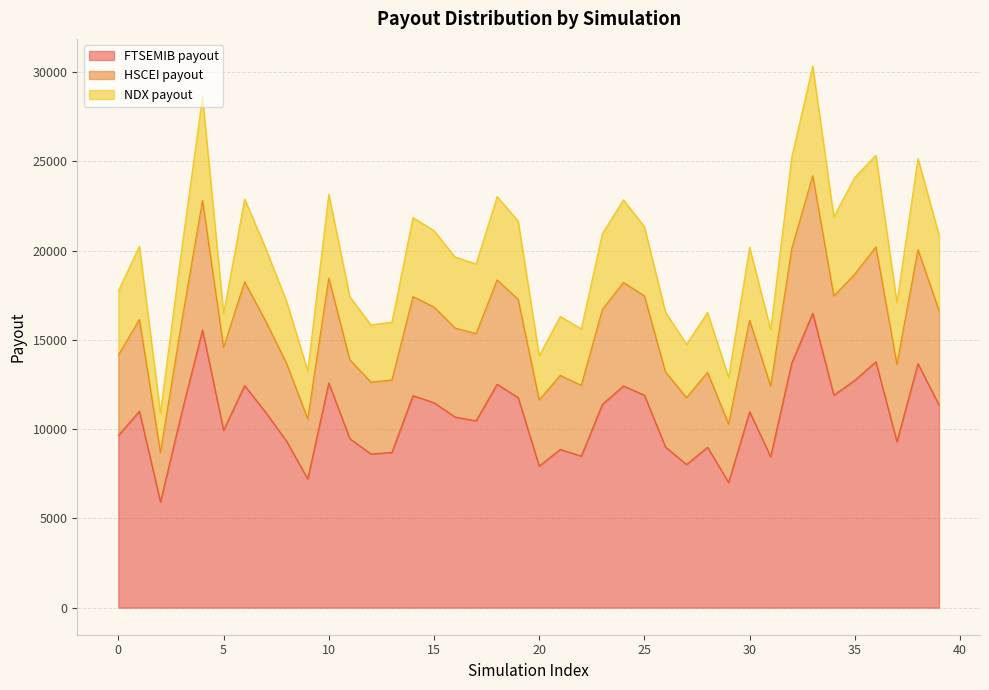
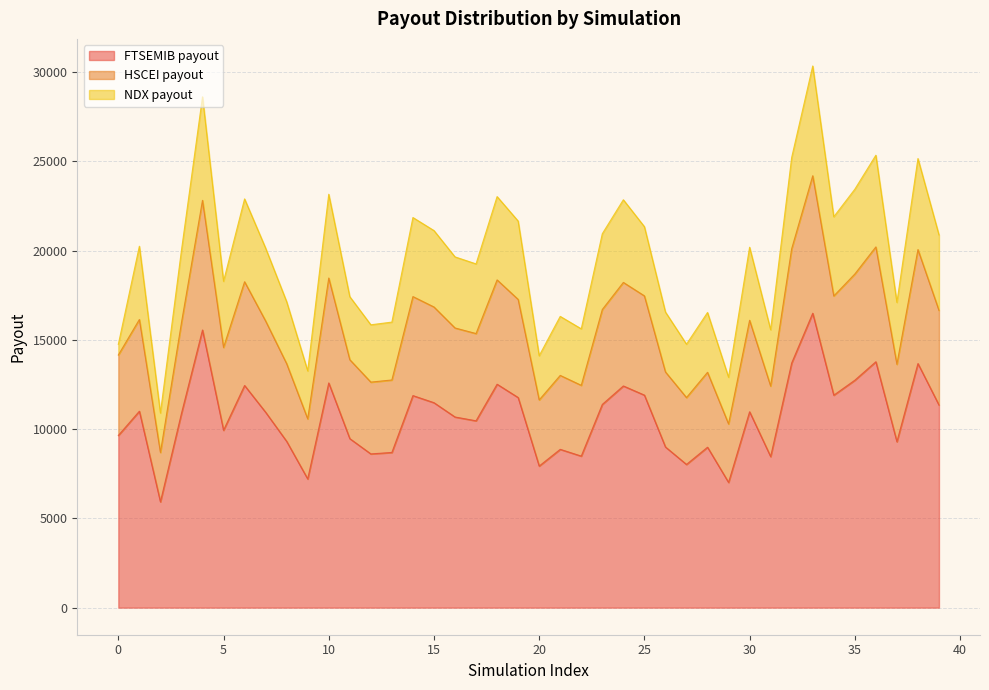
  {
    "NDX payout": {
-     "0": 3600,
-     "5": 1900,
+     "0": 600,
+     "5": 3700,
      "10": 4700,
      "15": 4300,
      "20": 2500,
      "25": 3900,
      "30": 4100,
-     "35": 5400
+     "35": 4800
    }
  }
